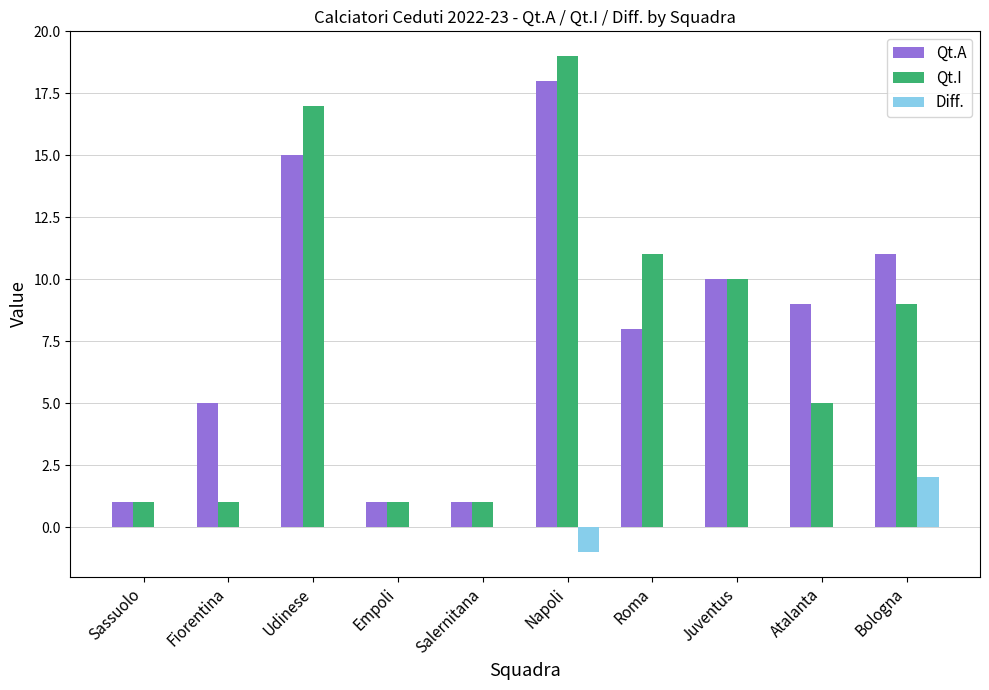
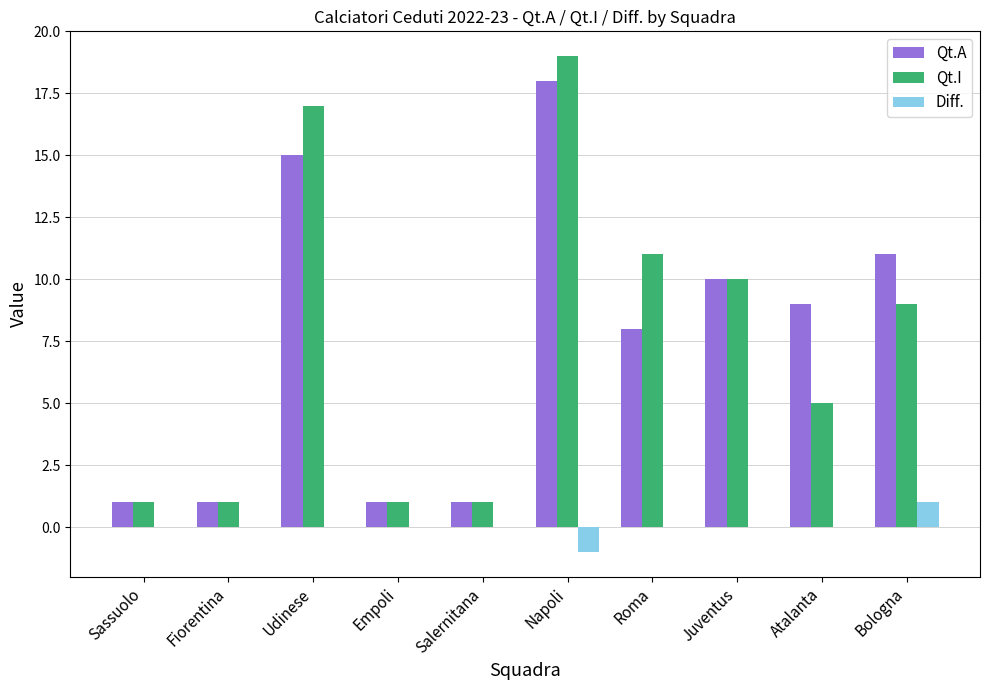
  {
    "Qt.A": {
      "Sassuolo": 1,
-     "Fiorentina": 5,
+     "Fiorentina": 1,
      "Udinese": 15,
      "Empoli": 1,
      "Salernitana": 1,
      "Napoli": 18,
      "Roma": 8,
      "Juventus": 10,
      "Atalanta": 9,
      "Bologna": 11
    },
    "Qt.I": {
      "Sassuolo": 1,
      "Fiorentina": 1,
      "Udinese": 17,
      "Empoli": 1,
      "Salernitana": 1,
      "Napoli": 19,
      "Roma": 11,
      "Juventus": 10,
      "Atalanta": 5,
      "Bologna": 9
    },
    "Diff.": {
      "Sassuolo": 0,
      "Fiorentina": 0,
      "Udinese": 0,
      "Empoli": 0,
      "Salernitana": 0,
      "Napoli": -1,
      "Roma": 0,
      "Juventus": 0,
      "Atalanta": 0,
-     "Bologna": 2
+     "Bologna": 1
    }
  }
